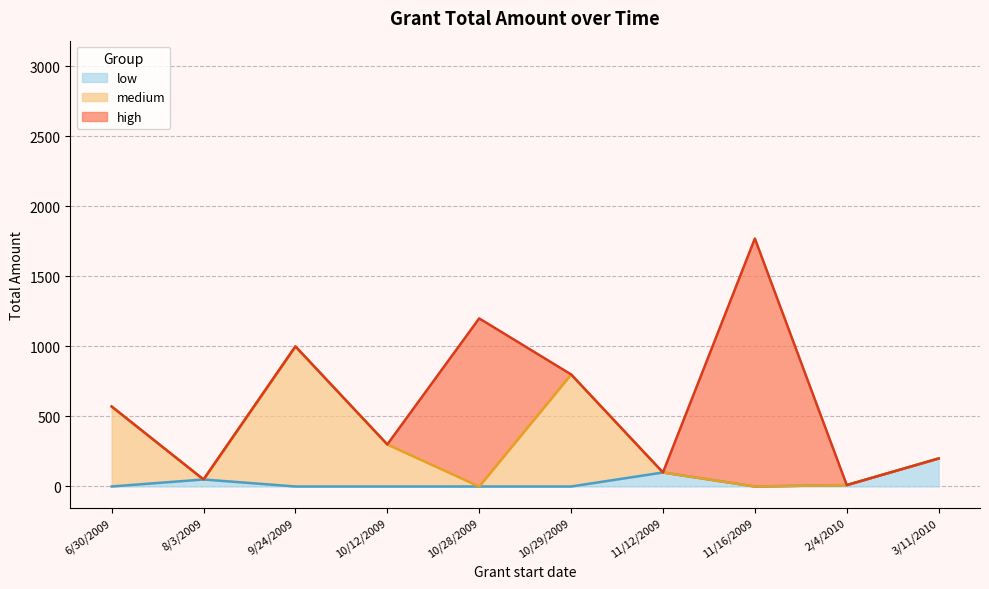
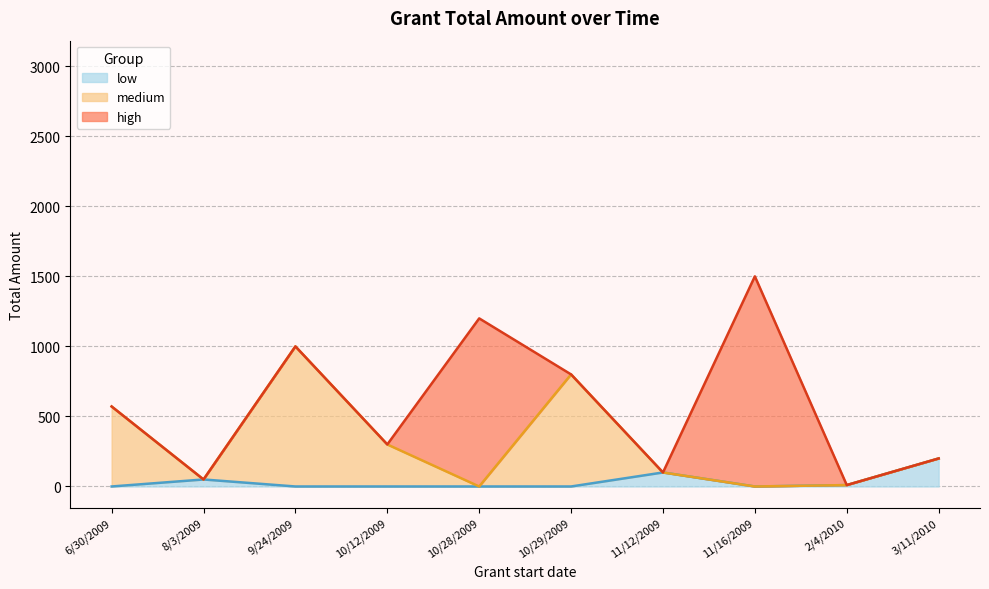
  {
    "low": {
      "6/30/2009": 0,
      "9/24/2009": 0,
      "10/12/2009": 0,
      "10/29/2009": 0
    },
    "high": {
      "10/28/2009": 1200,
-     "11/16/2009": 1770
+     "11/16/2009": 1500
    }
  }
